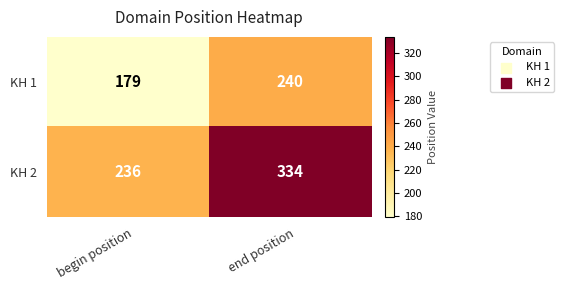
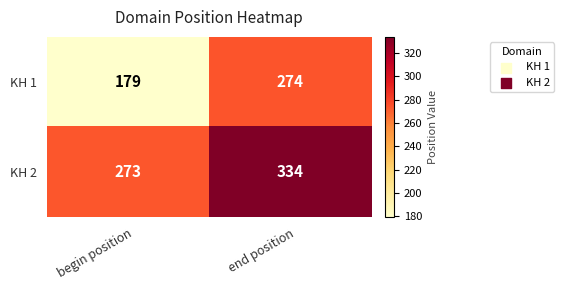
  {
    "KH 1": {
      "begin position": 179,
-     "end position": 240
+     "end position": 274
    },
    "KH 2": {
-     "begin position": 236,
+     "begin position": 273,
      "end position": 334
    }
  }
